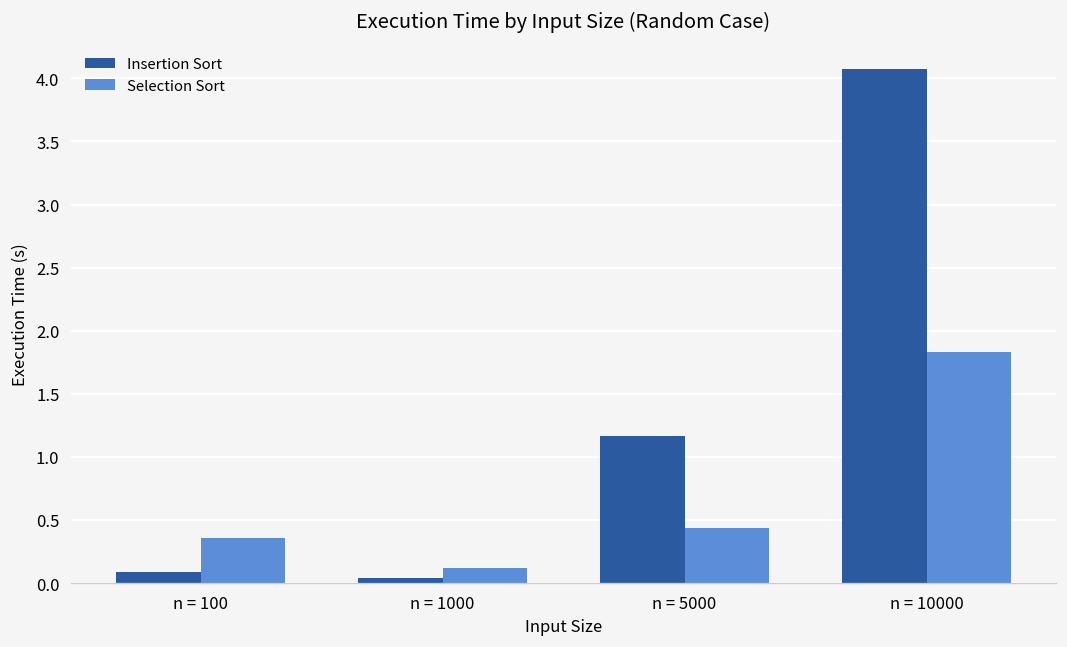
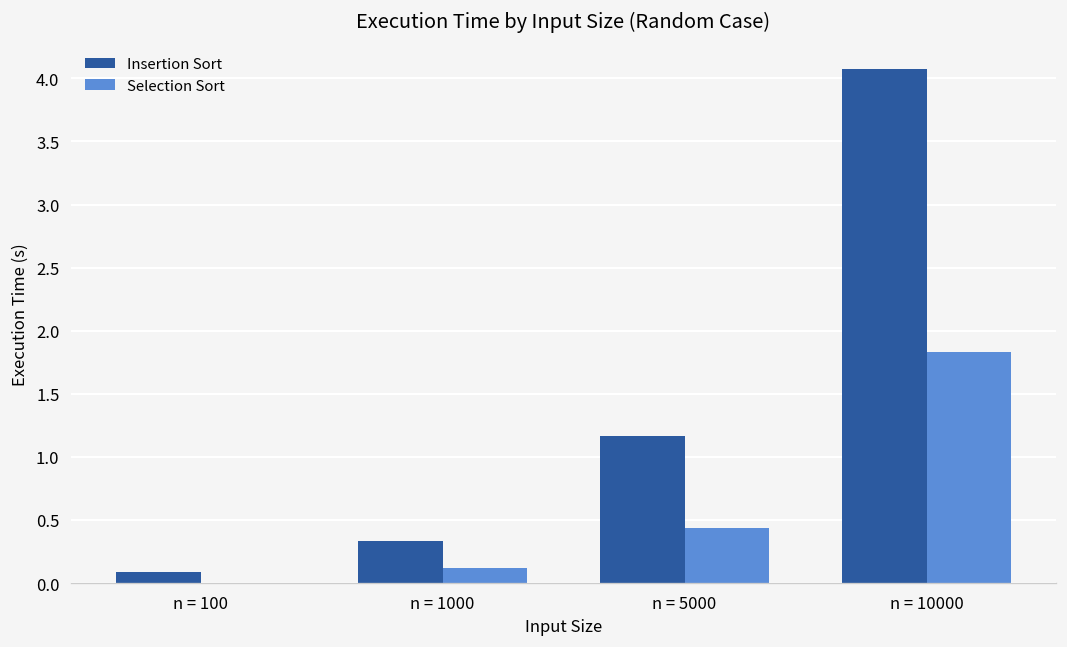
  {
    "Insertion Sort": {
      "n = 100": 0.08,
-     "n = 1000": 0.04,
+     "n = 1000": 0.33,
      "n = 5000": 1.17,
      "n = 10000": 4.07
    },
    "Selection Sort": {
-     "n = 100": 0.36,
+     "n = 100": 0.00,
      "n = 1000": 0.12,
      "n = 5000": 0.44,
      "n = 10000": 1.83
    }
  }
